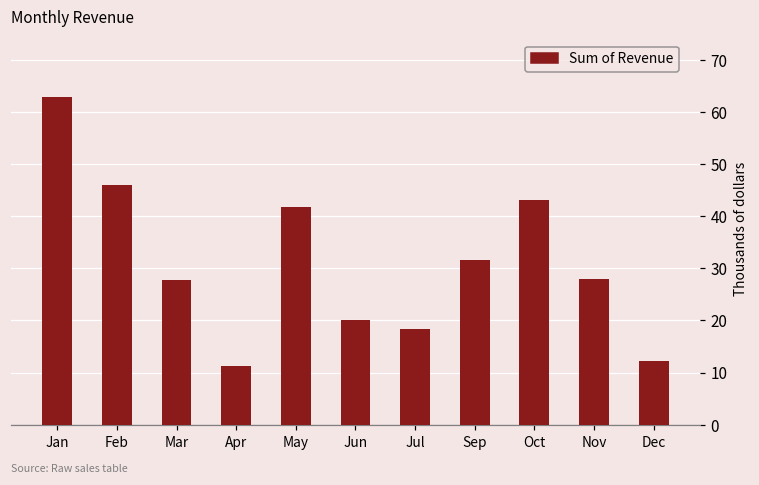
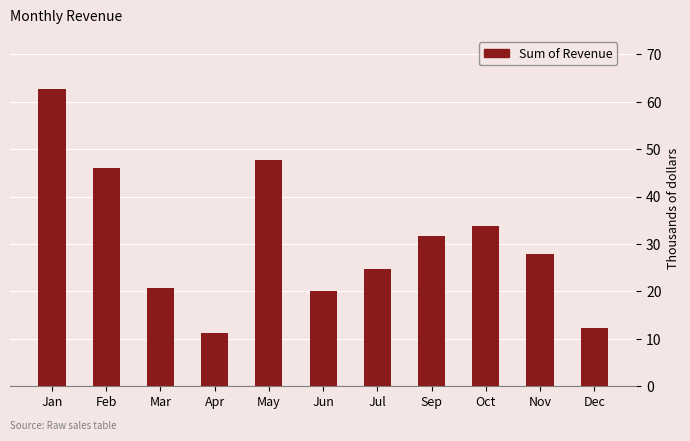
  {
    "Jan": 63,
    "Feb": 46,
-   "Mar": 28,
+   "Mar": 21,
    "Apr": 11,
-   "May": 42,
+   "May": 48,
    "Jun": 20,
-   "Jul": 18,
+   "Jul": 25,
    "Sep": 32,
-   "Oct": 43,
+   "Oct": 34,
    "Nov": 28,
    "Dec": 12
  }
